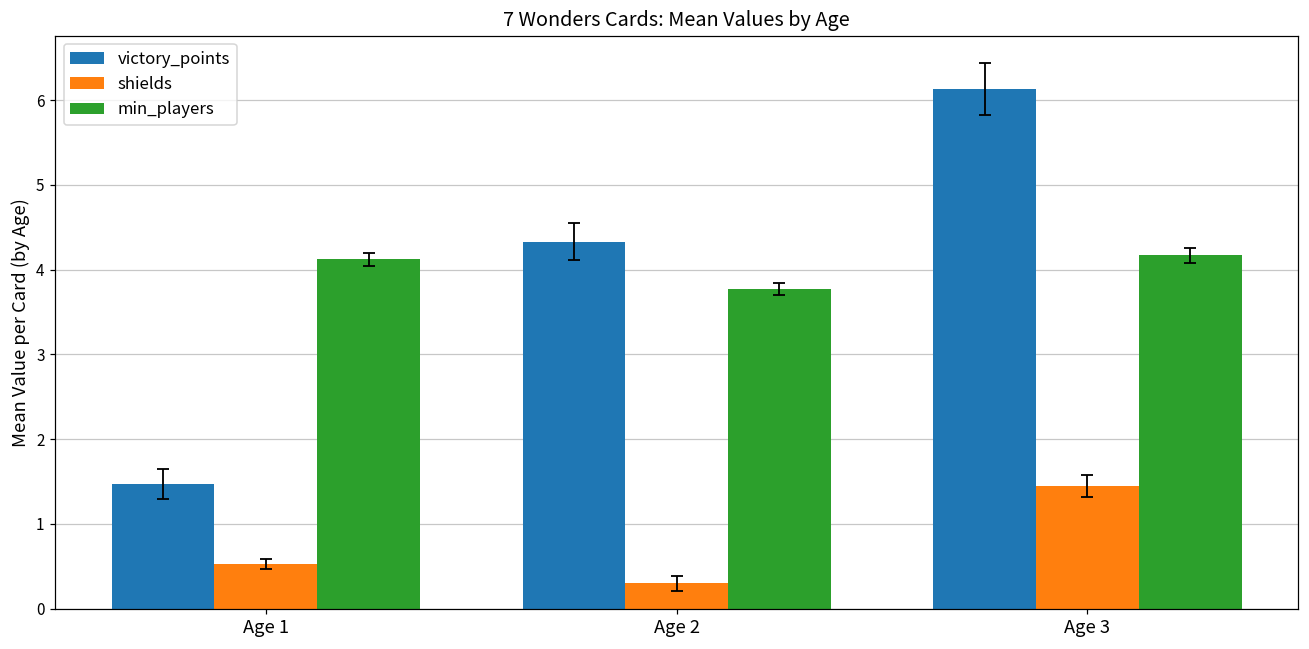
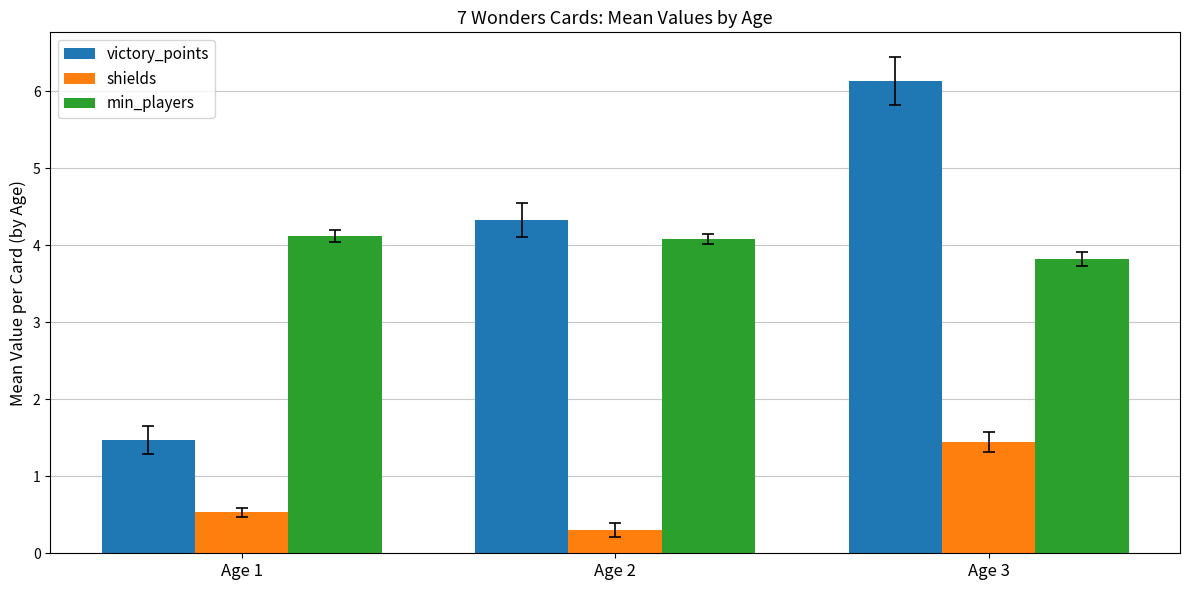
  {
    "shields": {
      "Age 1": 0.5,
      "Age 2": 0.3,
      "Age 3": 1.5
    },
    "min_players": {
      "Age 1": 4.1,
-     "Age 2": 3.8,
-     "Age 3": 4.2
+     "Age 2": 4.1,
+     "Age 3": 3.8
    }
  }
